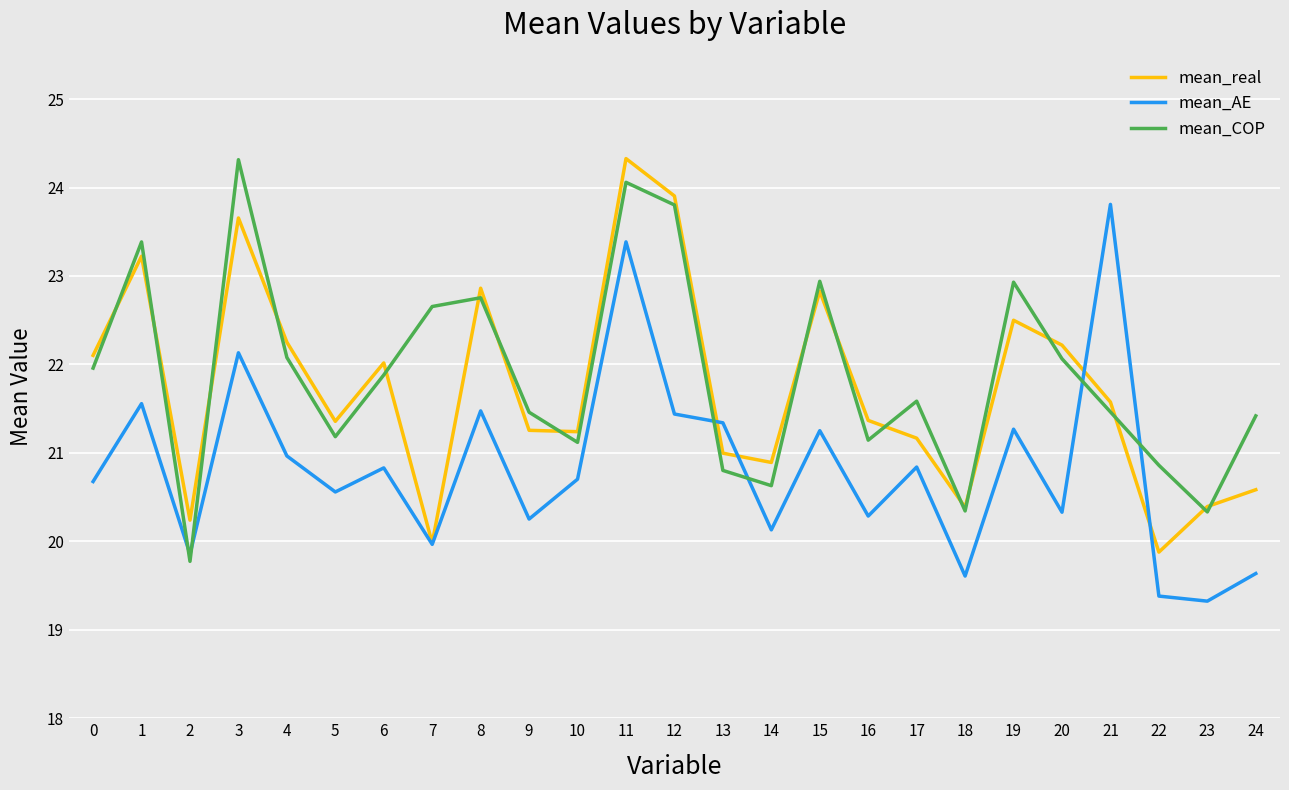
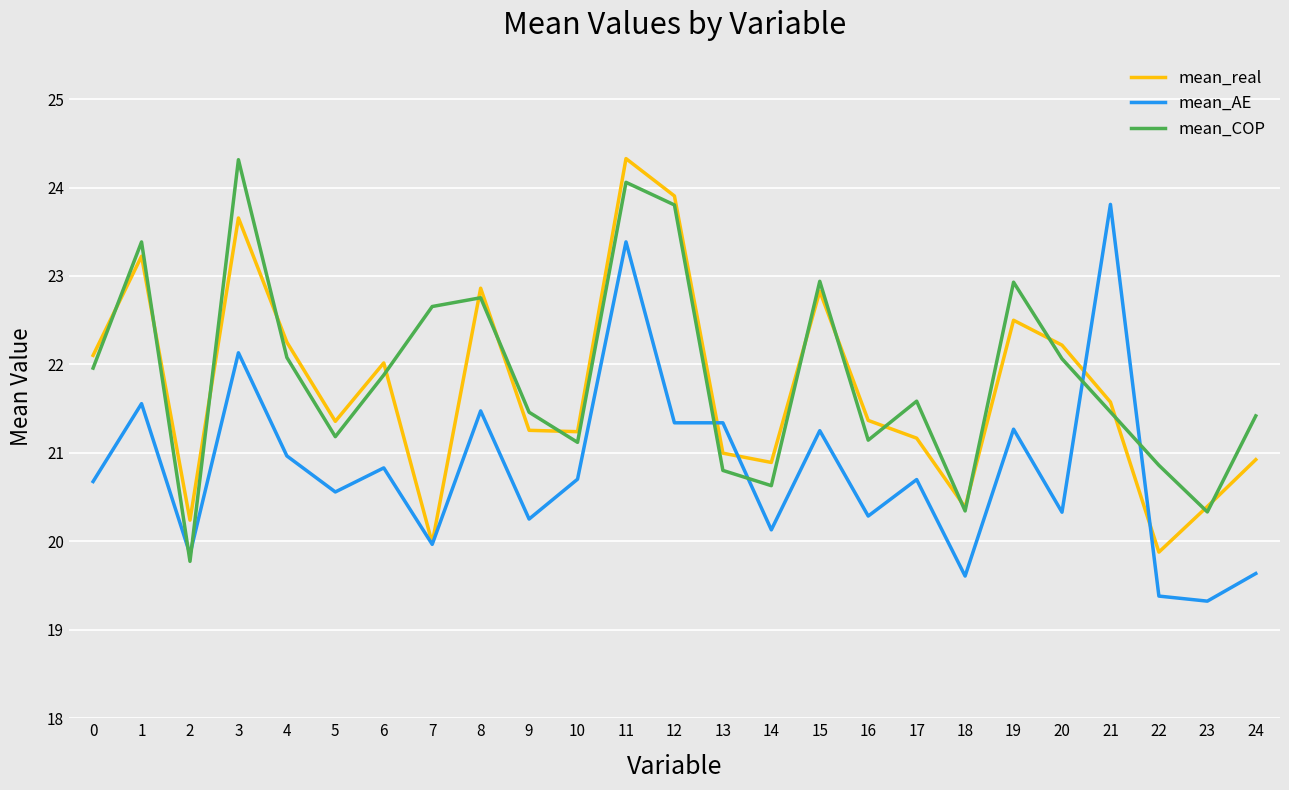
  {
    "mean_real": {
      "0": 22.1,
      "1": 23.2,
      "2": 20.2,
      "3": 23.7,
      "4": 22.3,
      "5": 21.4,
      "6": 22.0,
      "8": 22.9,
      "9": 21.3,
      "10": 21.2,
      "11": 24.3,
      "12": 23.9,
      "13": 21.0,
      "14": 20.9,
      "15": 22.8,
      "16": 21.4,
      "17": 21.2,
      "18": 20.4,
      "19": 22.5,
      "20": 22.2,
      "21": 21.6,
      "22": 19.9,
      "23": 20.4,
-     "24": 20.6
+     "24": 20.9
    },
    "mean_AE": {
      "0": 20.7,
      "1": 21.6,
      "2": 19.9,
      "3": 22.1,
      "4": 21.0,
      "5": 20.6,
      "6": 20.8,
      "8": 21.5,
      "9": 20.3,
      "10": 20.7,
      "11": 23.4,
-     "12": 21.4,
+     "12": 21.3,
      "13": 21.3,
      "14": 20.1,
      "15": 21.3,
      "16": 20.3,
-     "17": 20.8,
+     "17": 20.7,
      "18": 19.6,
      "19": 21.3,
      "20": 20.3,
      "21": 23.8,
      "22": 19.4,
      "23": 19.3,
      "24": 19.6
    },
    "mean_COP": {
      "0": 22.0,
      "1": 23.4,
      "2": 19.8,
      "3": 24.3,
      "4": 22.1,
      "5": 21.2,
      "6": 21.9,
      "7": 22.7,
      "8": 22.8,
      "9": 21.5,
      "10": 21.1,
      "11": 24.1,
      "12": 23.8,
      "13": 20.8,
      "14": 20.6,
      "15": 22.9,
      "16": 21.1,
      "17": 21.6,
      "18": 20.3,
      "19": 22.9,
      "20": 22.1,
      "21": 21.5,
      "22": 20.9,
      "23": 20.3,
      "24": 21.4
    }
  }
